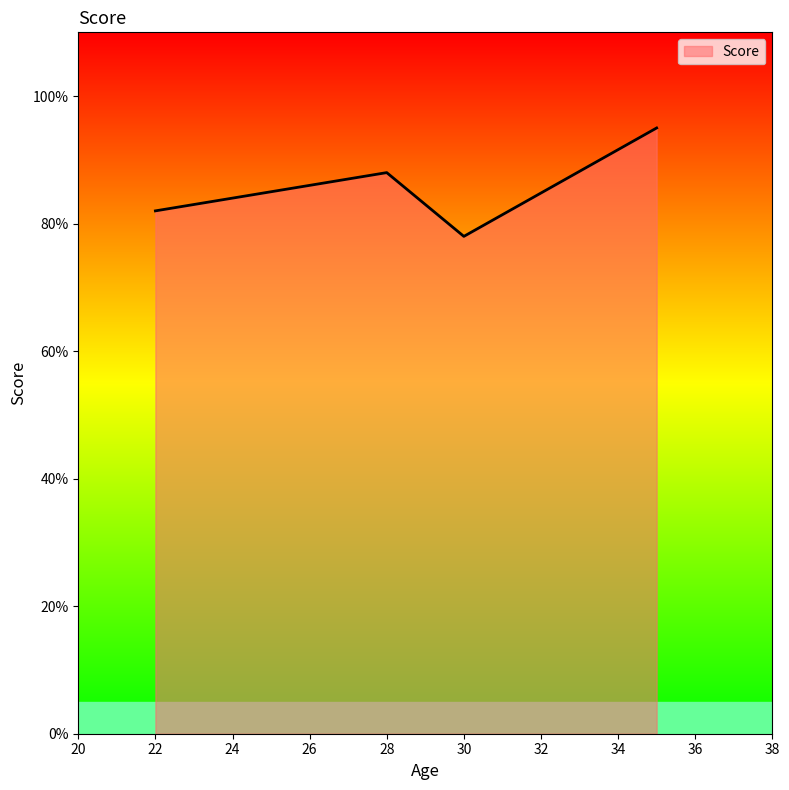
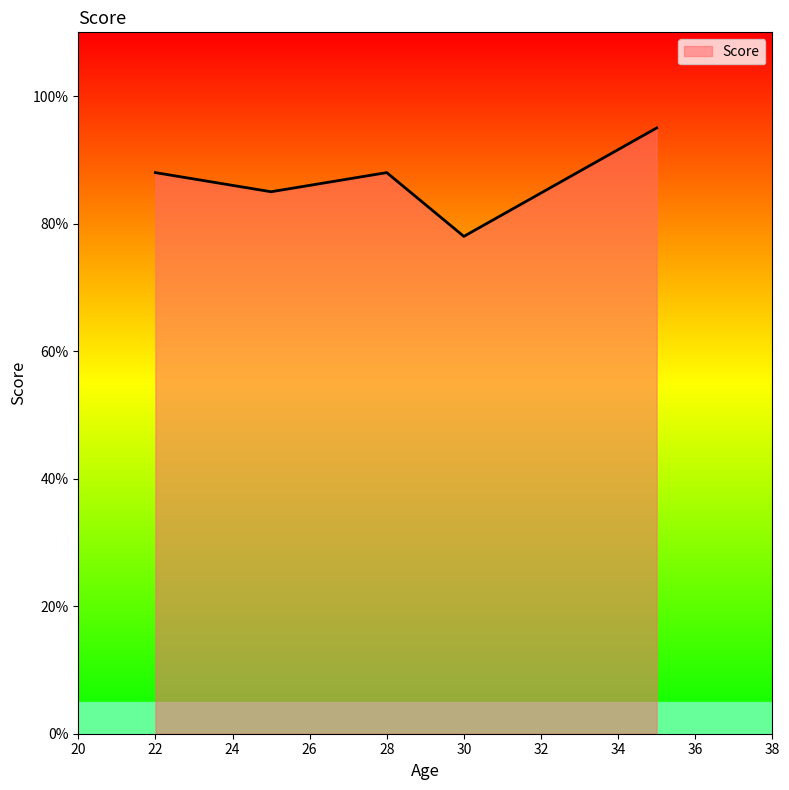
  {
-   "22": "82%",
+   "22": "88%",
    "28": "88%",
    "30": "78%"
  }
